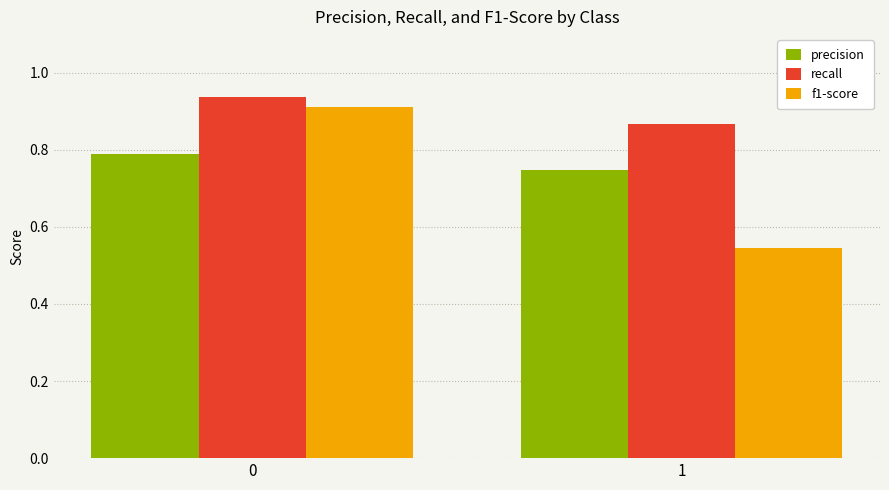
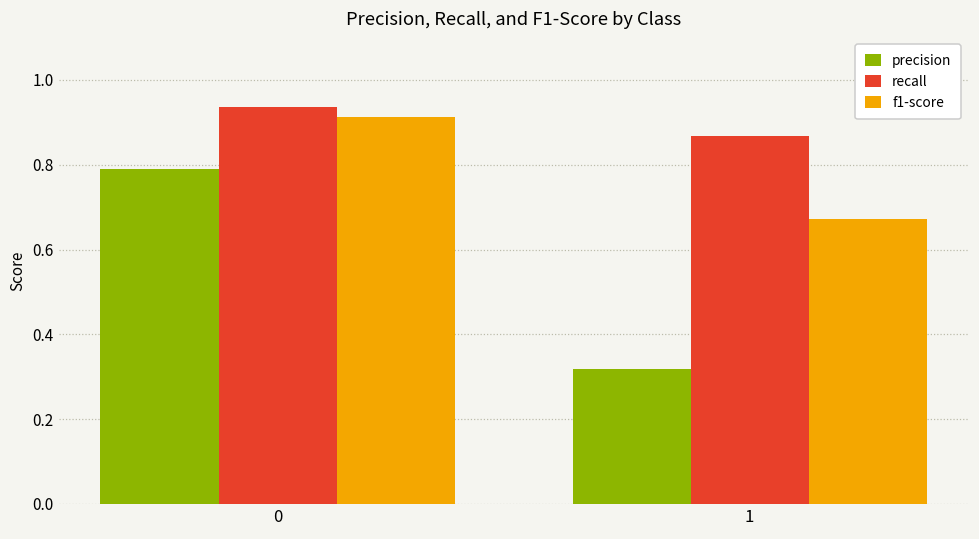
  {
    "precision": {
      "0": 0.79,
-     "1": 0.75
+     "1": 0.32
    },
    "recall": {
      "0": 0.94,
      "1": 0.87
    },
    "f1-score": {
      "0": 0.91,
-     "1": 0.55
+     "1": 0.67
    }
  }
